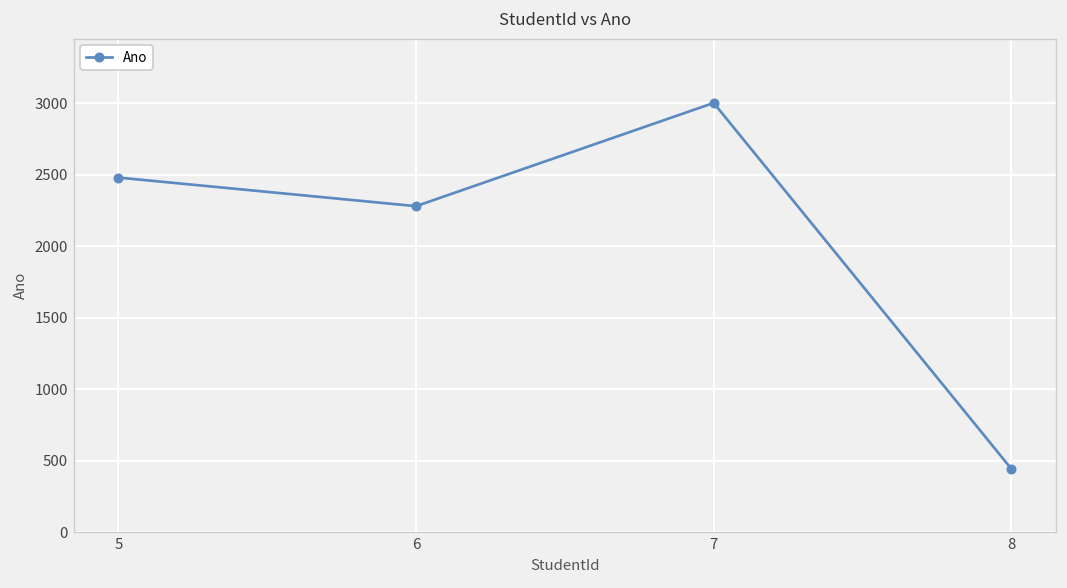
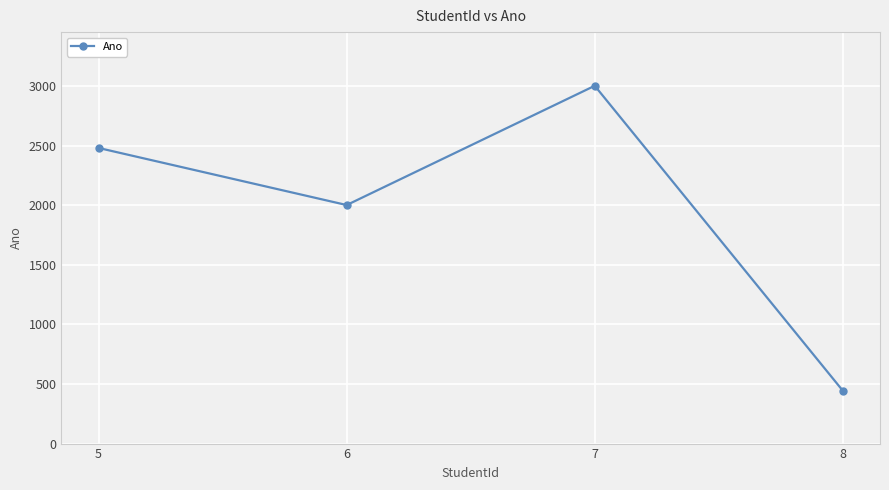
  {
    "5": 2480,
-   "6": 2280,
+   "6": 2000,
    "7": 3000,
    "8": 440
  }
